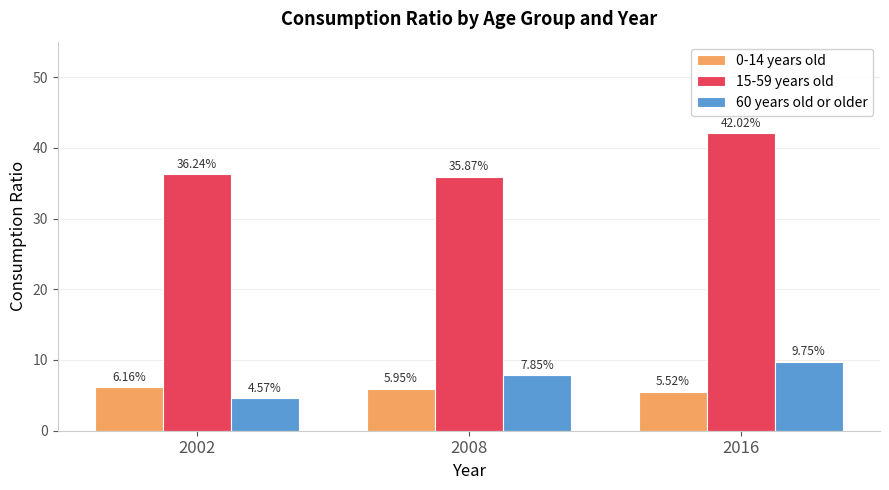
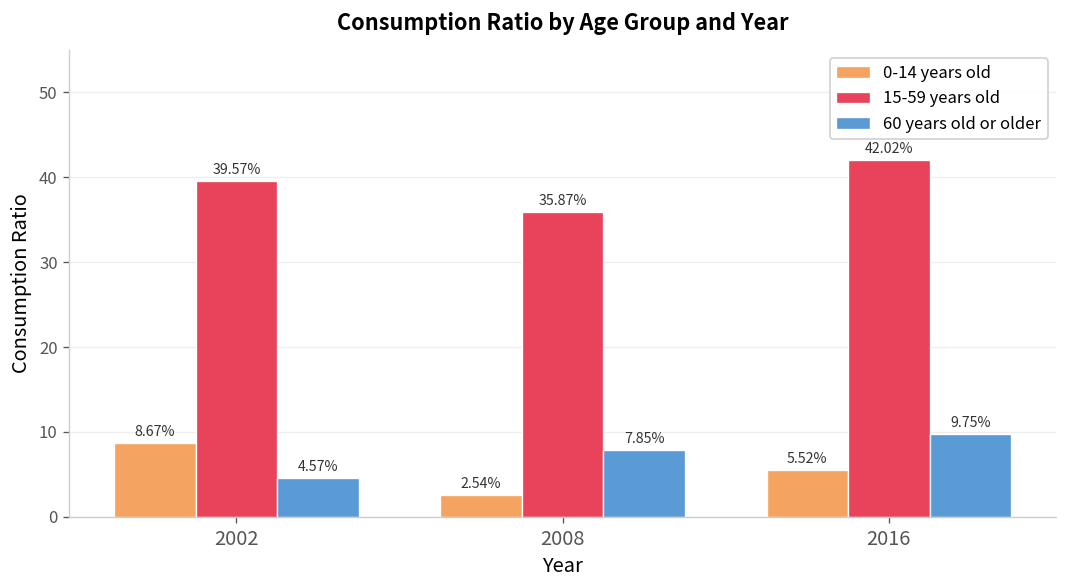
  {
    "0-14 years old": {
-     "2002": "6.16%",
-     "2008": "5.95%",
+     "2002": "8.67%",
+     "2008": "2.54%",
      "2016": "5.52%"
    },
    "15-59 years old": {
-     "2002": "36.24%",
+     "2002": "39.57%",
      "2008": "35.87%",
      "2016": "42.02%"
    },
    "60 years old or older": {
      "2002": "4.57%",
      "2008": "7.85%",
      "2016": "9.75%"
    }
  }
